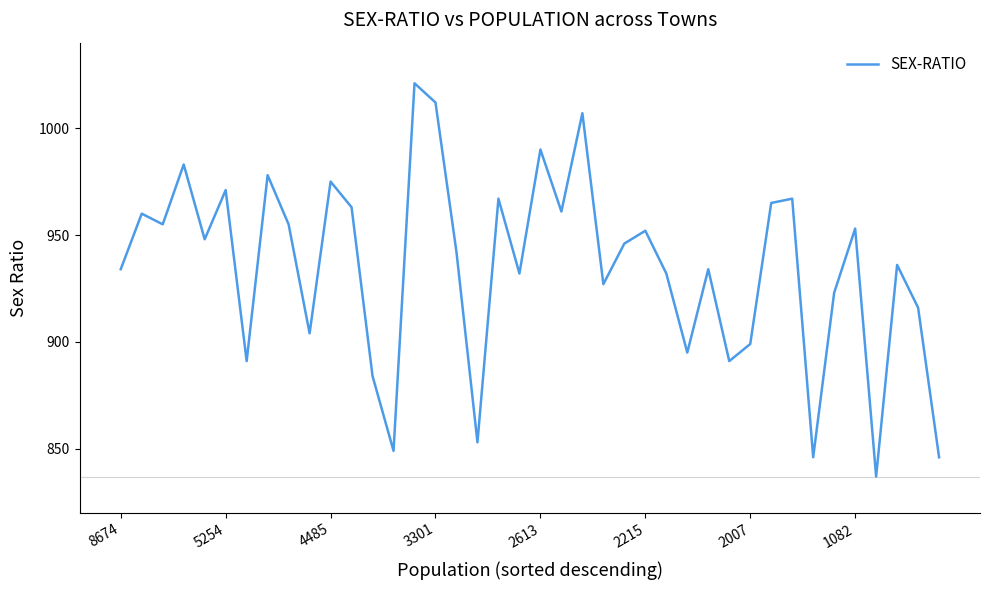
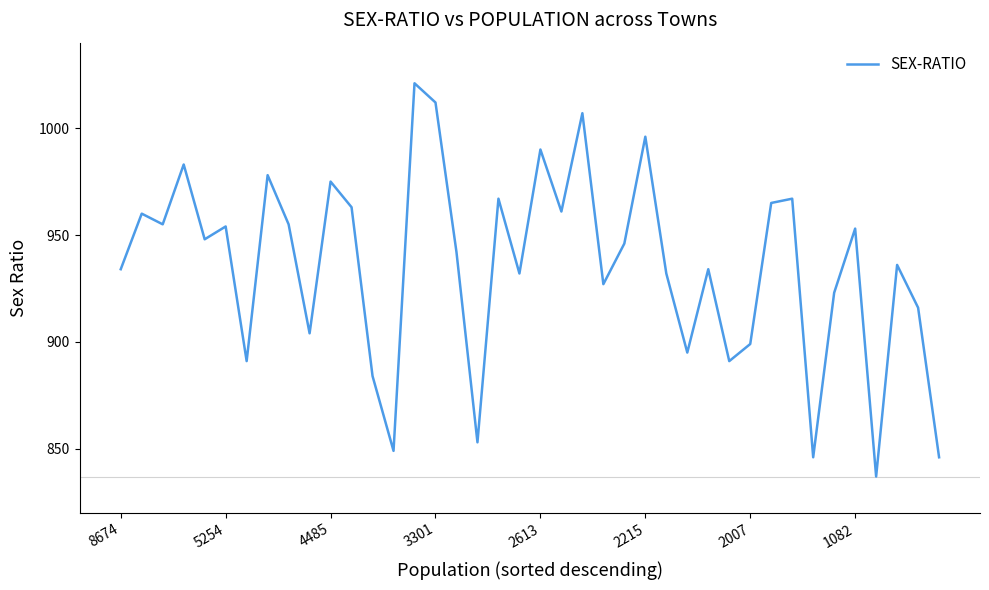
  {
    "8674": 934,
-   "5254": 971,
+   "5254": 954,
    "4485": 975,
    "3301": 1012,
    "2613": 990,
-   "2215": 952,
+   "2215": 996,
    "2007": 899,
    "1082": 953
  }
